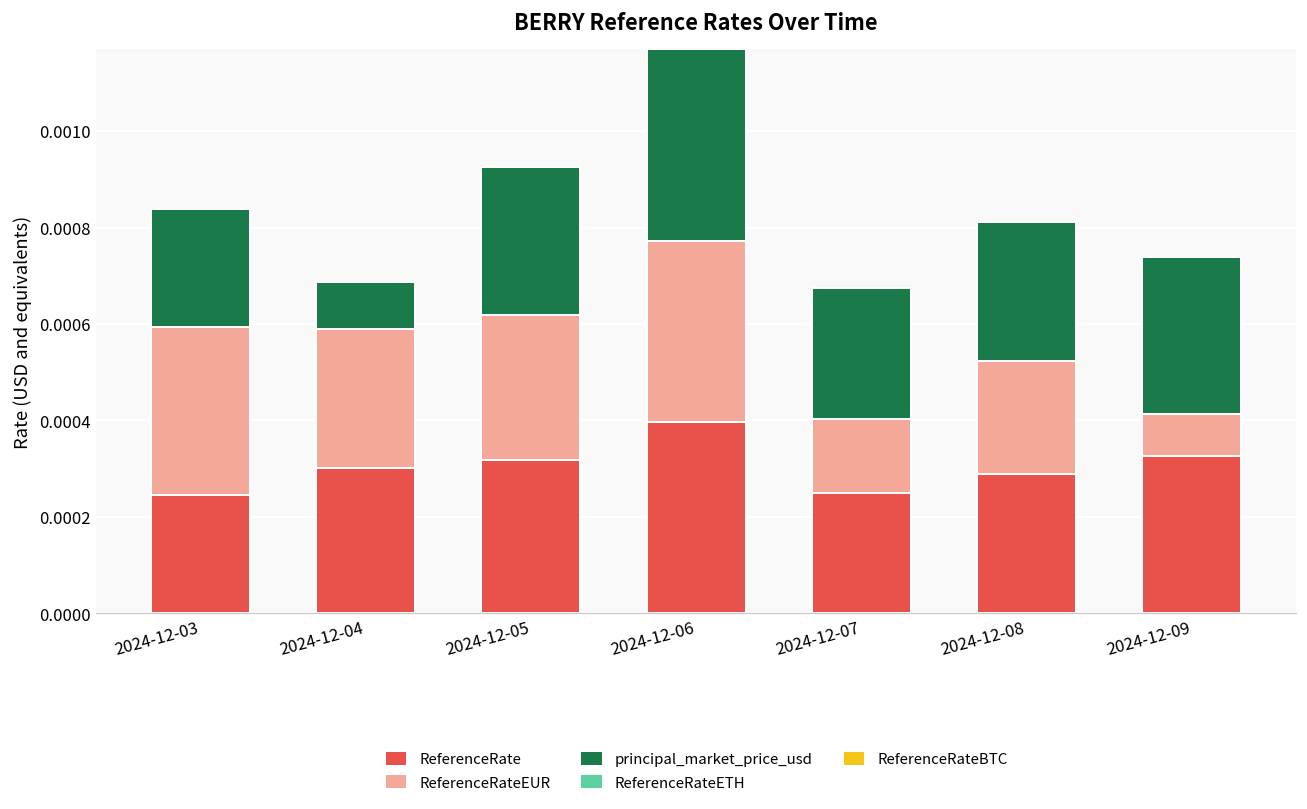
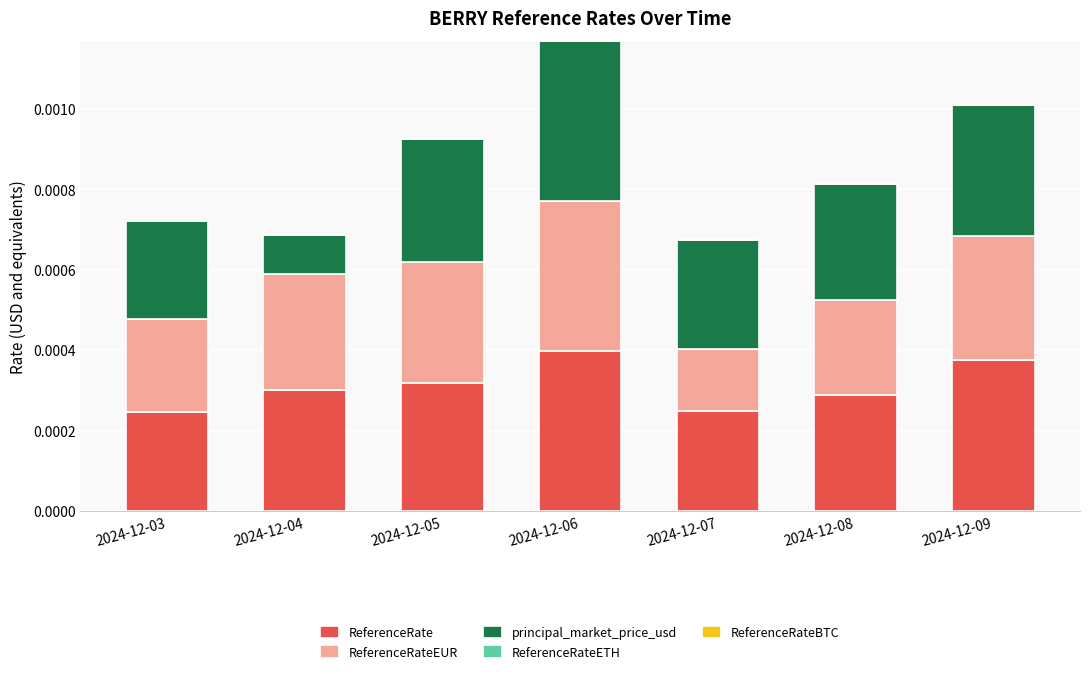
  {
    "ReferenceRate": {
      "2024-12-03": 0.00024,
      "2024-12-04": 0.00030,
      "2024-12-05": 0.00032,
      "2024-12-06": 0.00040,
      "2024-12-07": 0.00025,
      "2024-12-08": 0.00029,
-     "2024-12-09": 0.00033
+     "2024-12-09": 0.00038
    },
    "ReferenceRateEUR": {
-     "2024-12-03": 0.00035,
+     "2024-12-03": 0.00023,
      "2024-12-04": 0.00029,
      "2024-12-05": 0.00030,
      "2024-12-06": 0.00038,
      "2024-12-07": 0.00015,
      "2024-12-08": 0.00023,
-     "2024-12-09": 0.00009
+     "2024-12-09": 0.00031
    },
    "principal_market_price_usd": {
      "2024-12-03": 0.00024,
      "2024-12-04": 0.00010,
      "2024-12-05": 0.00031,
      "2024-12-06": 0.00040,
      "2024-12-07": 0.00027,
      "2024-12-08": 0.00029,
      "2024-12-09": 0.00033
    }
  }
